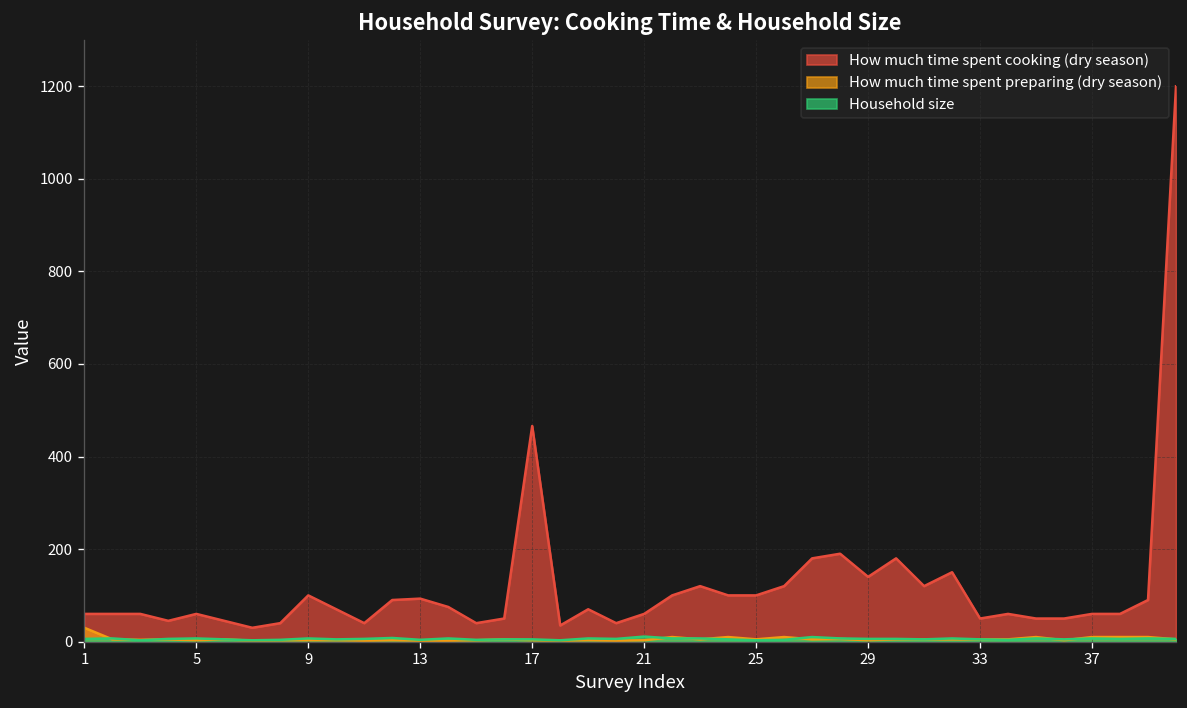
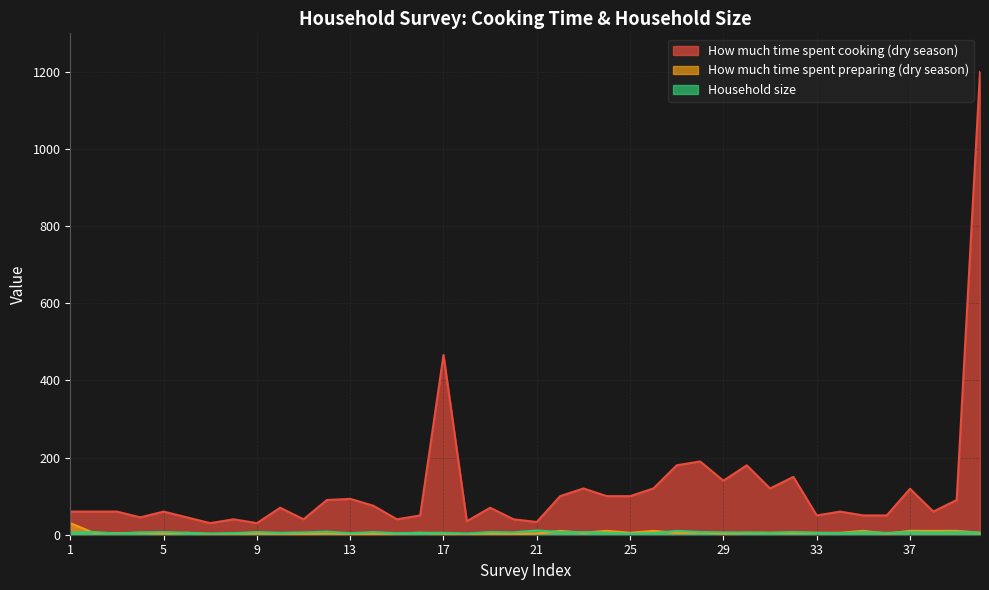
  {
    "How much time spent cooking (dry season)": {
      "1": 60,
      "5": 60,
-     "9": 100,
+     "9": 30,
      "13": 90,
      "17": 470,
-     "21": 60,
+     "21": 30,
      "25": 100,
      "29": 140,
      "33": 50,
-     "37": 60
+     "37": 120
    },
    "How much time spent preparing (dry season)": {
      "1": 30,
      "21": 0
    },
    "Household size": {
      "1": 10,
      "21": 10
    }
  }
